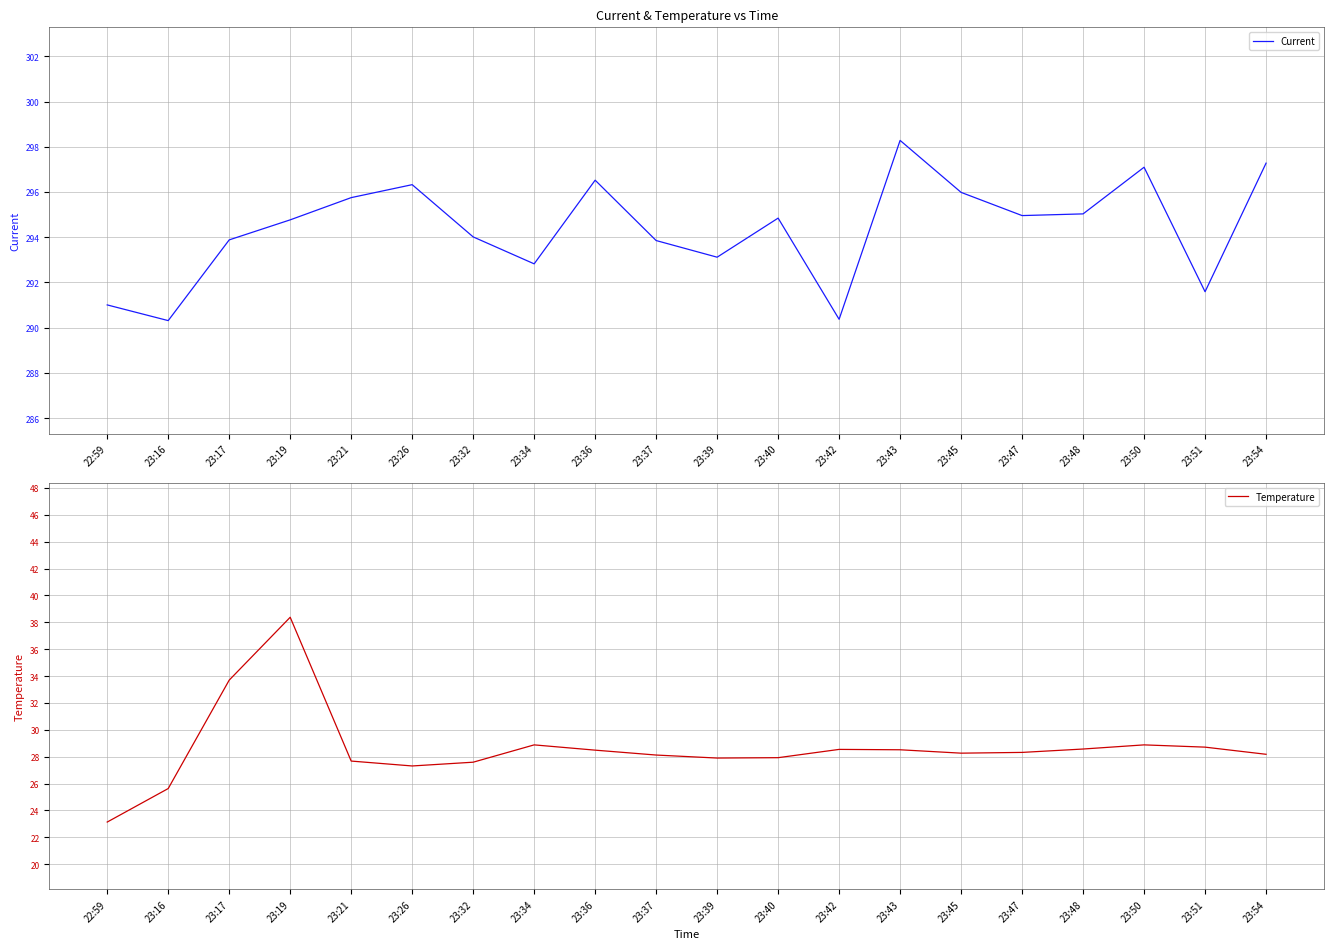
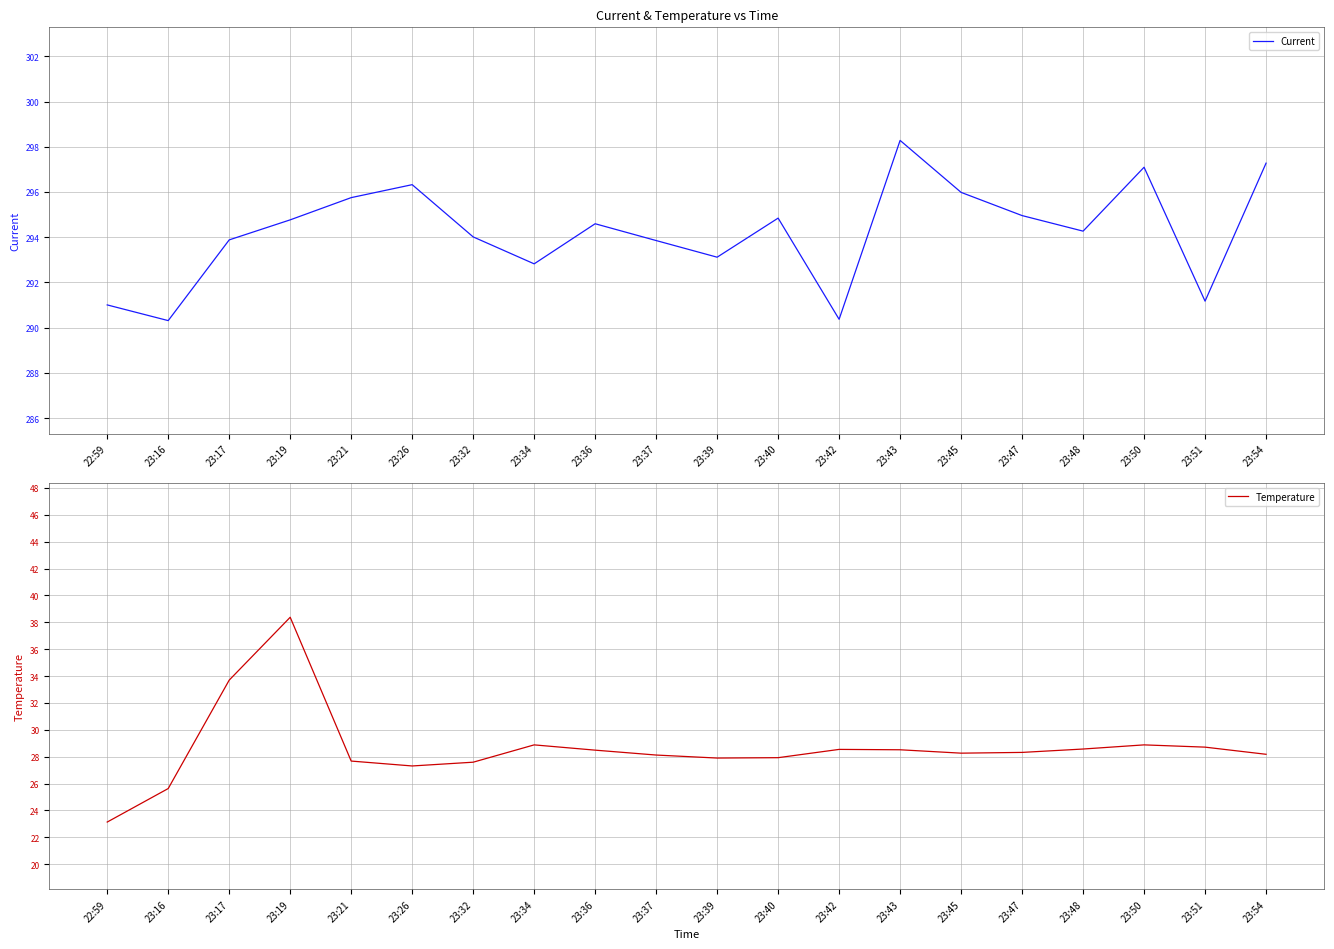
  {
    "Current & Temperature vs Time": {
      "22:59": 291.0,
      "23:16": 290.3,
      "23:17": 293.9,
      "23:19": 294.8,
      "23:21": 295.8,
      "23:26": 296.3,
      "23:32": 294.0,
      "23:34": 292.8,
-     "23:36": 296.5,
+     "23:36": 294.6,
      "23:37": 293.9,
      "23:39": 293.1,
      "23:40": 294.8,
      "23:42": 290.4,
      "23:43": 298.3,
      "23:45": 296.0,
      "23:47": 295.0,
-     "23:48": 295.0,
+     "23:48": 294.3,
      "23:50": 297.1,
-     "23:51": 291.6,
+     "23:51": 291.2,
      "23:54": 297.3
    }
  }
